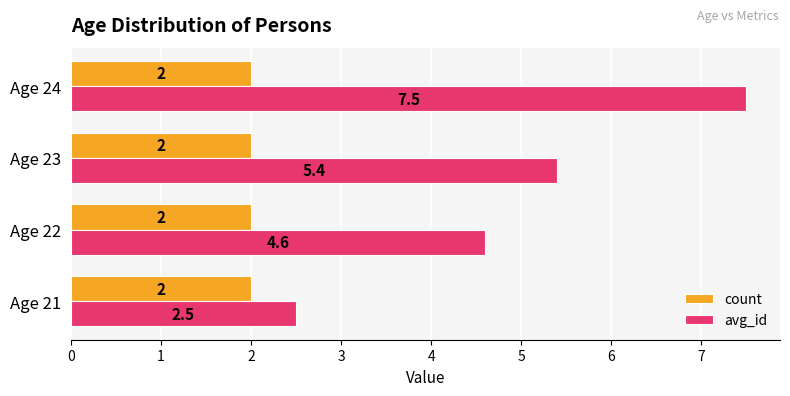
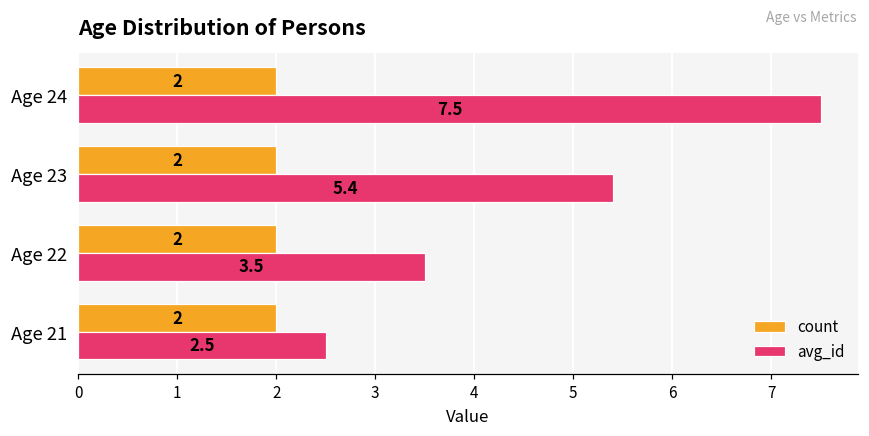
  {
    "count": {
      "Age 24": 2,
      "Age 23": 2,
      "Age 22": 2,
      "Age 21": 2
    },
    "avg_id": {
      "Age 24": 7.5,
      "Age 23": 5.4,
-     "Age 22": 4.6,
+     "Age 22": 3.5,
      "Age 21": 2.5
    }
  }
